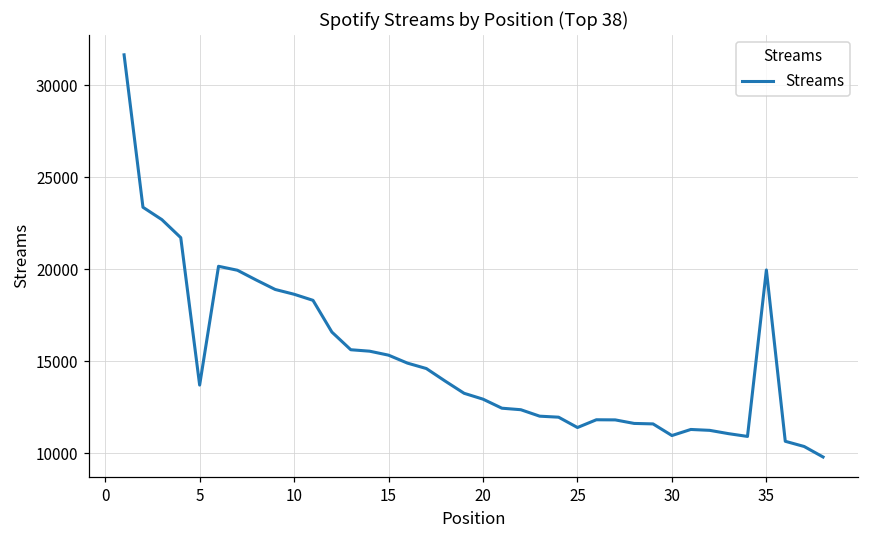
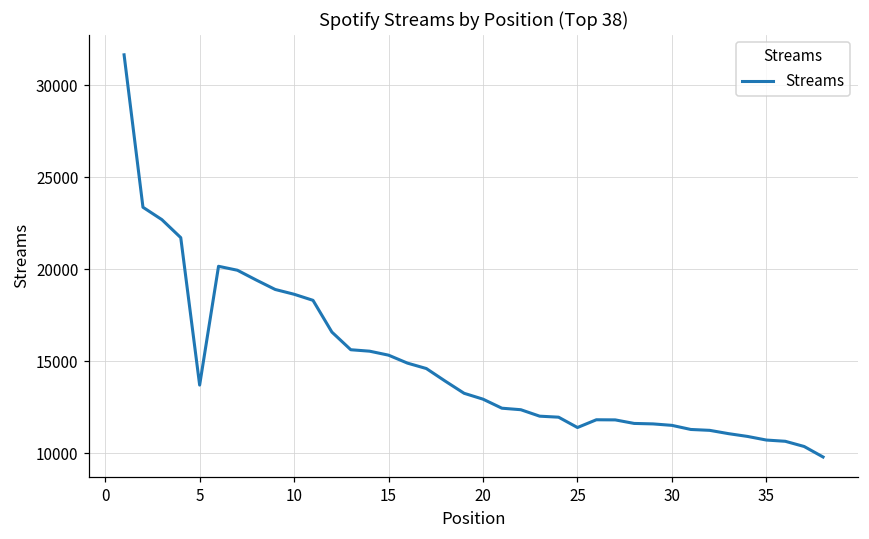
  {
    "5": 13700,
    "10": 18600,
    "15": 15300,
    "20": 12900,
    "25": 11400,
-   "30": 11000,
-   "35": 20000
+   "30": 11500,
+   "35": 10700
  }
